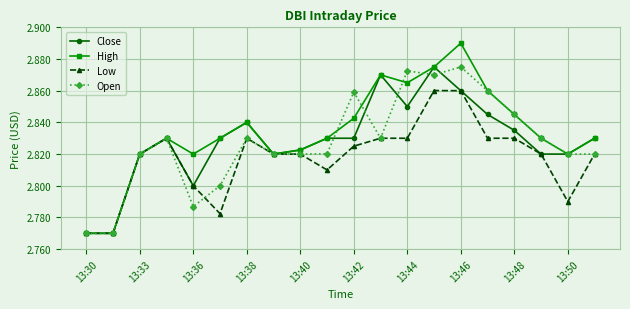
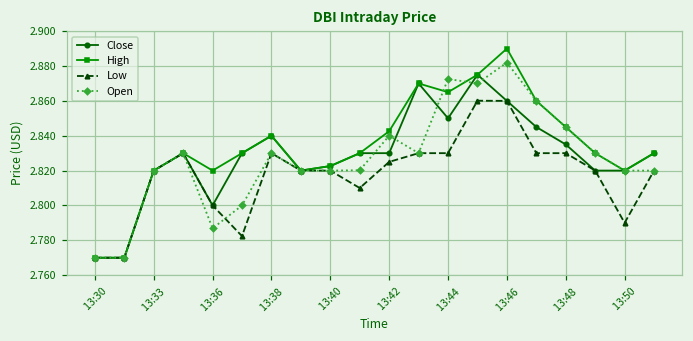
  {
    "Open": {
      "13:36": 2.787,
-     "13:42": 2.859,
+     "13:42": 2.840,
      "13:44": 2.873,
-     "13:46": 2.875
+     "13:46": 2.882
    }
  }
